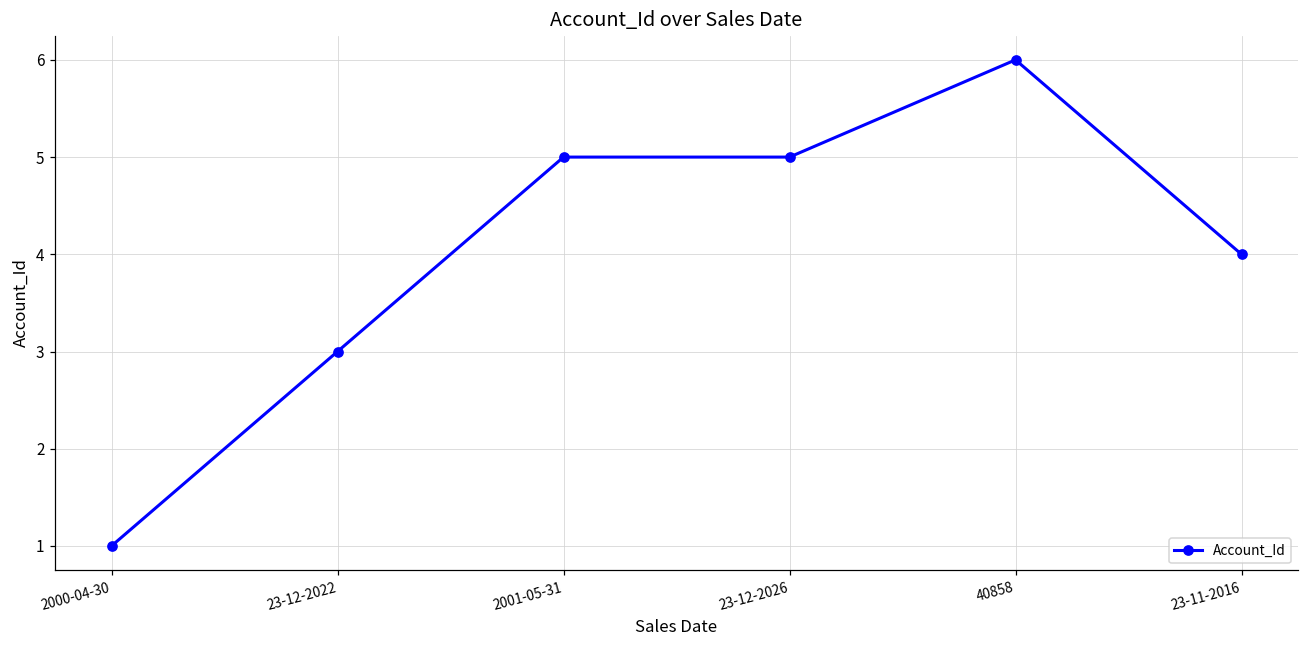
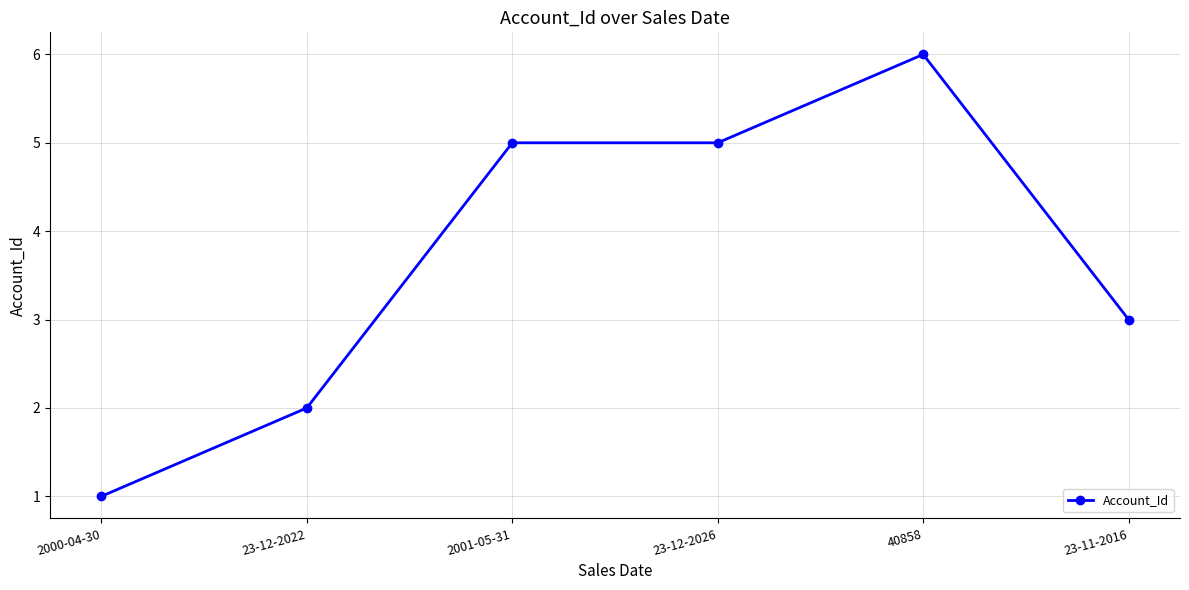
  {
    "2000-04-30": 1,
-   "23-12-2022": 3,
+   "23-12-2022": 2,
    "2001-05-31": 5,
    "23-12-2026": 5,
    "40858": 6,
-   "23-11-2016": 4
+   "23-11-2016": 3
  }
